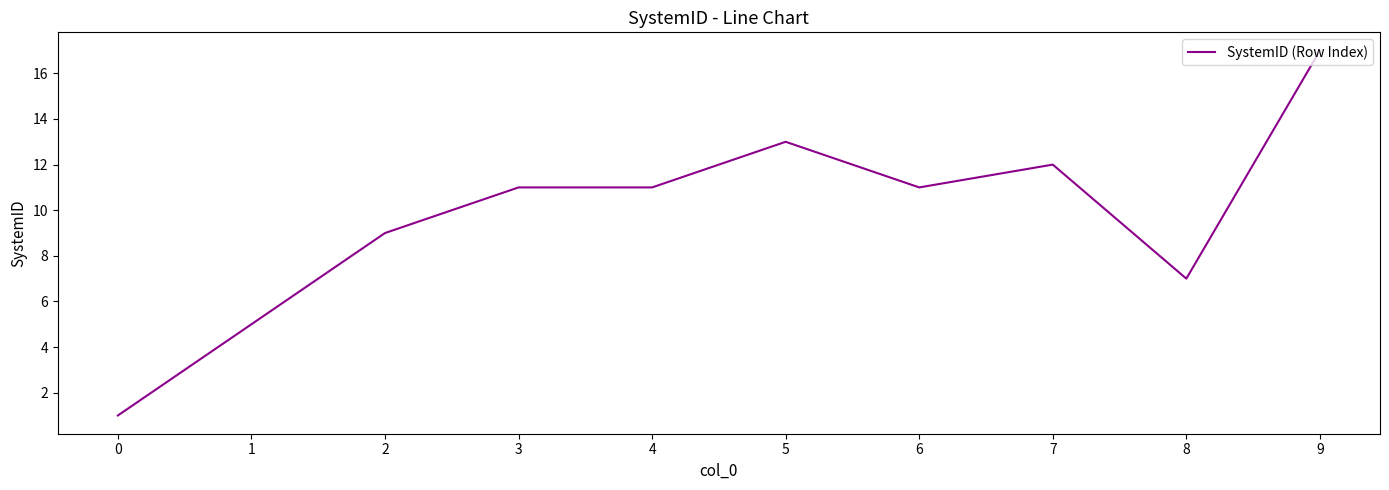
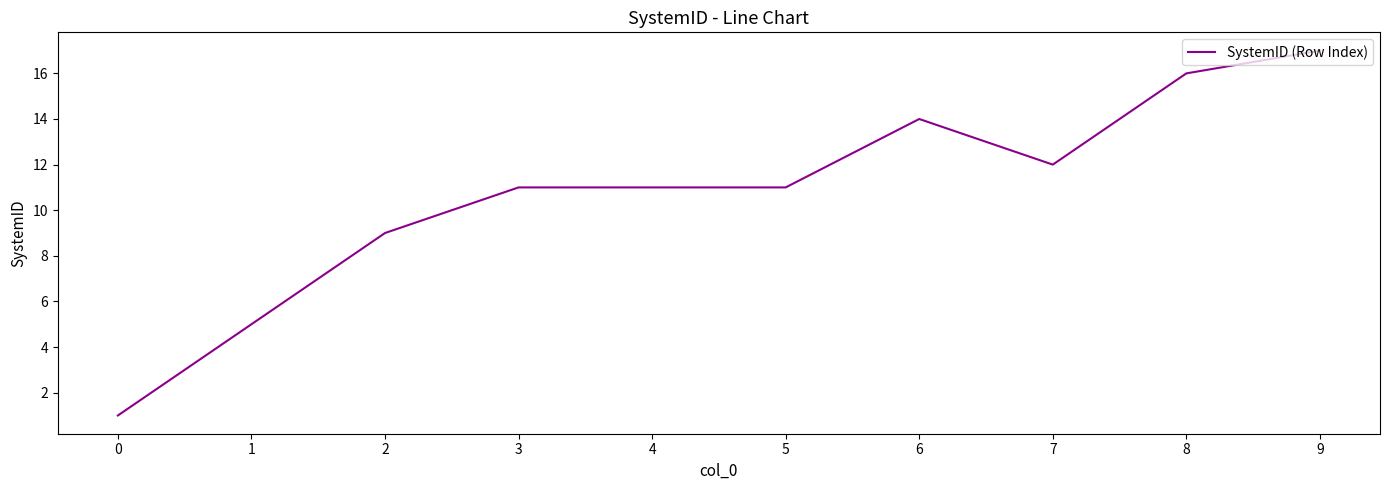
  {
    "0": 1,
    "1": 5,
    "2": 9,
    "3": 11,
    "4": 11,
-   "5": 13,
-   "6": 11,
+   "5": 11,
+   "6": 14,
    "7": 12,
-   "8": 7
+   "8": 16
  }
